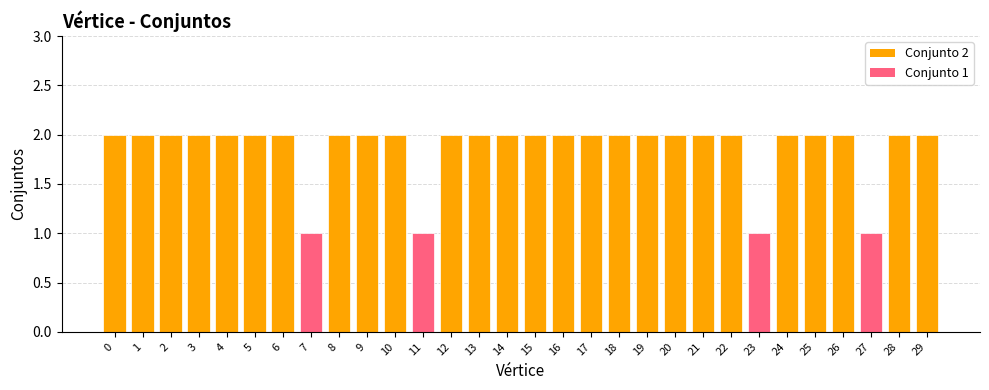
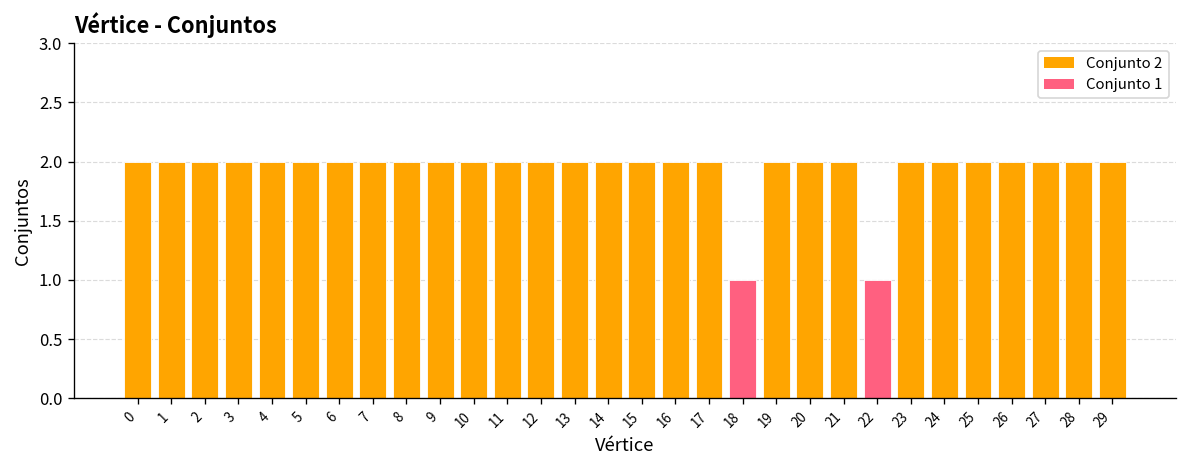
  {
    "0": 2,
    "1": 2,
    "2": 2,
    "3": 2,
    "4": 2,
    "5": 2,
    "6": 2,
-   "7": 1,
+   "7": 2,
    "8": 2,
    "9": 2,
    "10": 2,
-   "11": 1,
+   "11": 2,
    "12": 2,
    "13": 2,
    "14": 2,
    "15": 2,
    "16": 2,
    "17": 2,
-   "18": 2,
+   "18": 1,
    "19": 2,
    "20": 2,
    "21": 2,
-   "22": 2,
-   "23": 1,
+   "22": 1,
+   "23": 2,
    "24": 2,
    "25": 2,
    "26": 2,
-   "27": 1,
+   "27": 2,
    "28": 2,
    "29": 2
  }
